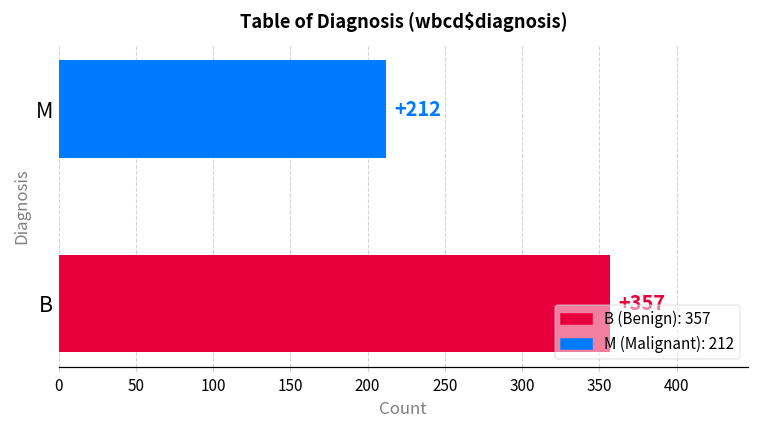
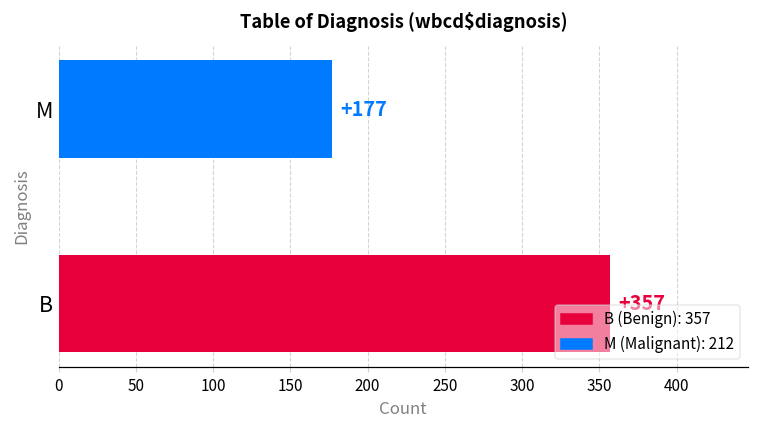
  {
-   "M": "+212"
+   "M": "+177"
  }
